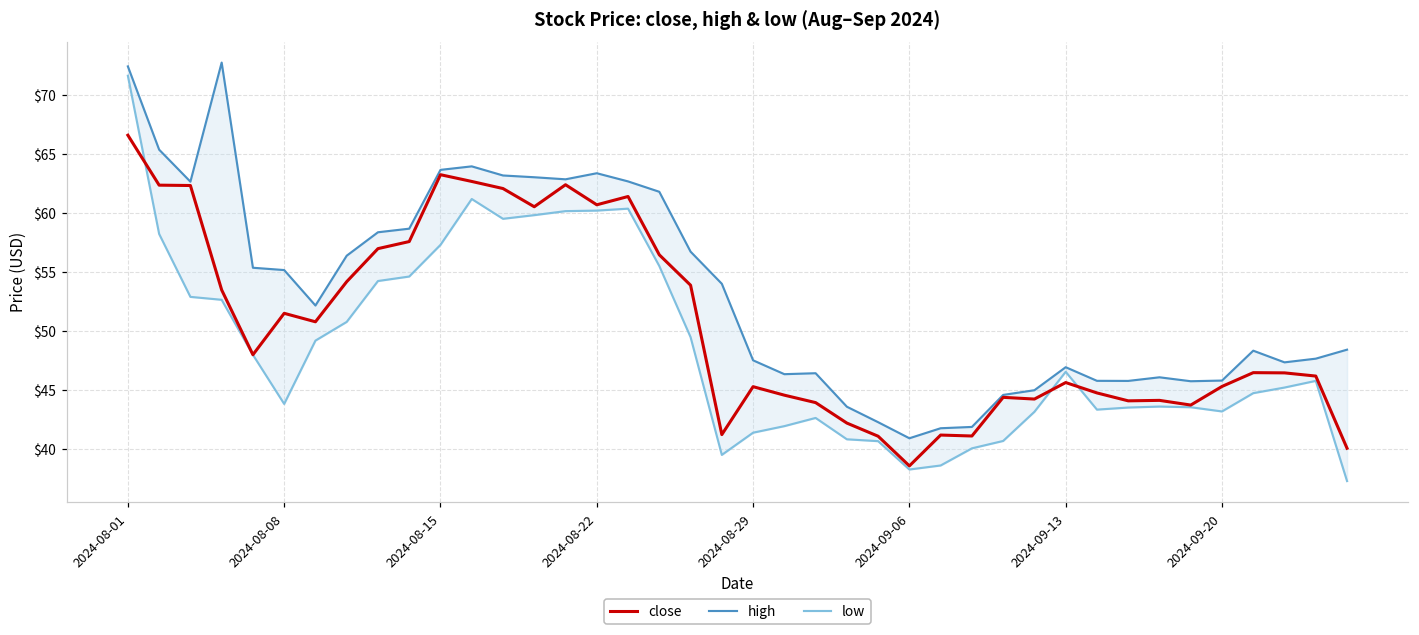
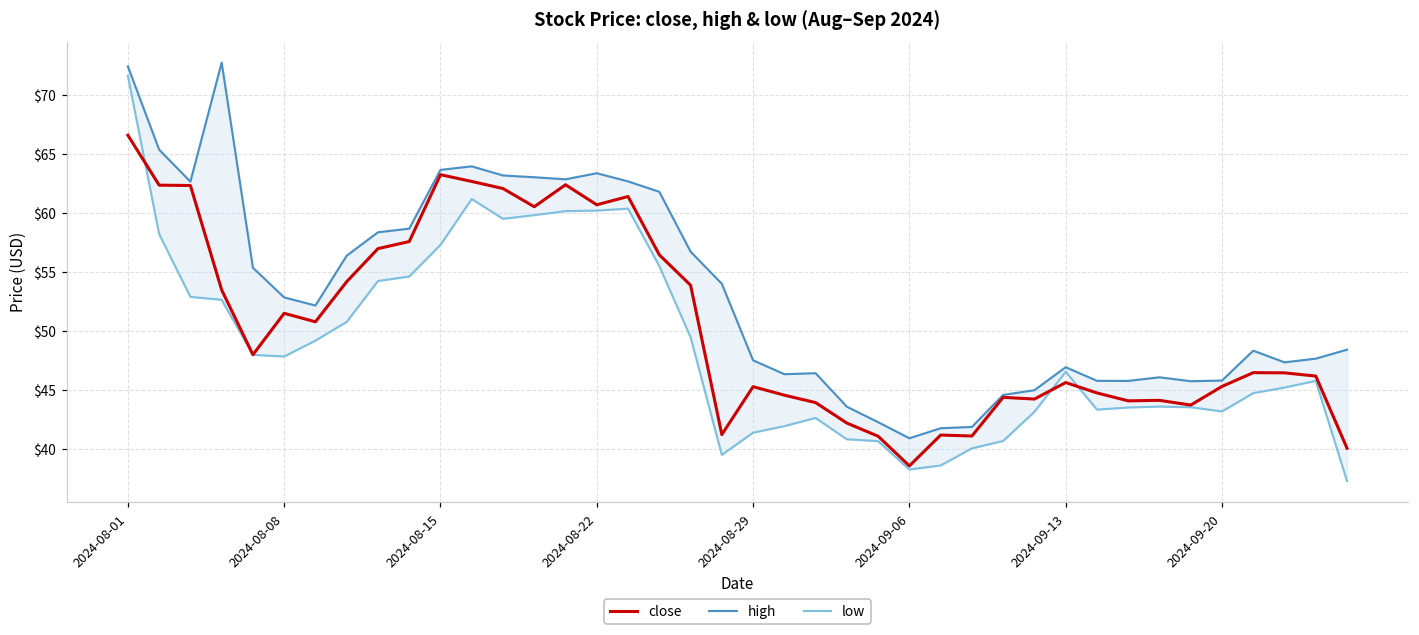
  {
    "close": {
      "2024-08-01": "$66.6",
      "2024-08-08": "$51.5",
      "2024-08-15": "$63.3",
      "2024-08-22": "$60.7",
      "2024-08-29": "$45.3",
      "2024-09-06": "$38.6",
      "2024-09-13": "$45.7",
      "2024-09-20": "$45.3"
    },
    "high": {
      "2024-08-01": "$72.4",
-     "2024-08-08": "$55.2",
+     "2024-08-08": "$52.9",
      "2024-08-15": "$63.7",
      "2024-08-22": "$63.4",
      "2024-08-29": "$47.5",
      "2024-09-06": "$40.9",
      "2024-09-13": "$47.0",
      "2024-09-20": "$45.8"
    },
    "low": {
      "2024-08-01": "$71.7",
-     "2024-08-08": "$43.8",
+     "2024-08-08": "$47.9",
      "2024-08-15": "$57.3",
      "2024-08-22": "$60.2",
      "2024-08-29": "$41.4",
      "2024-09-06": "$38.3",
      "2024-09-13": "$46.6",
      "2024-09-20": "$43.2"
    }
  }
